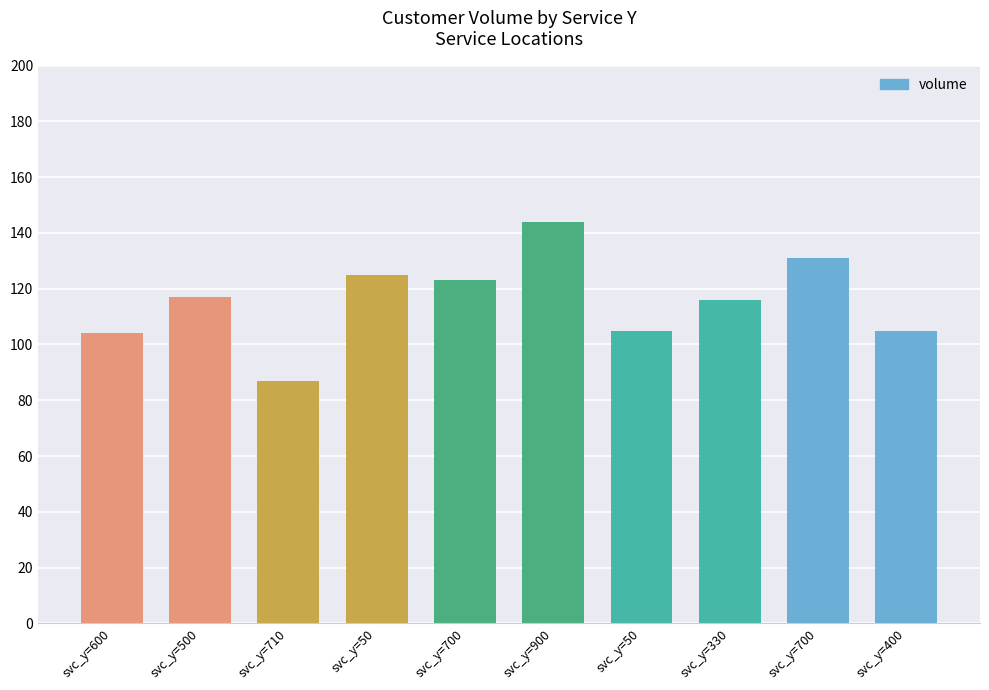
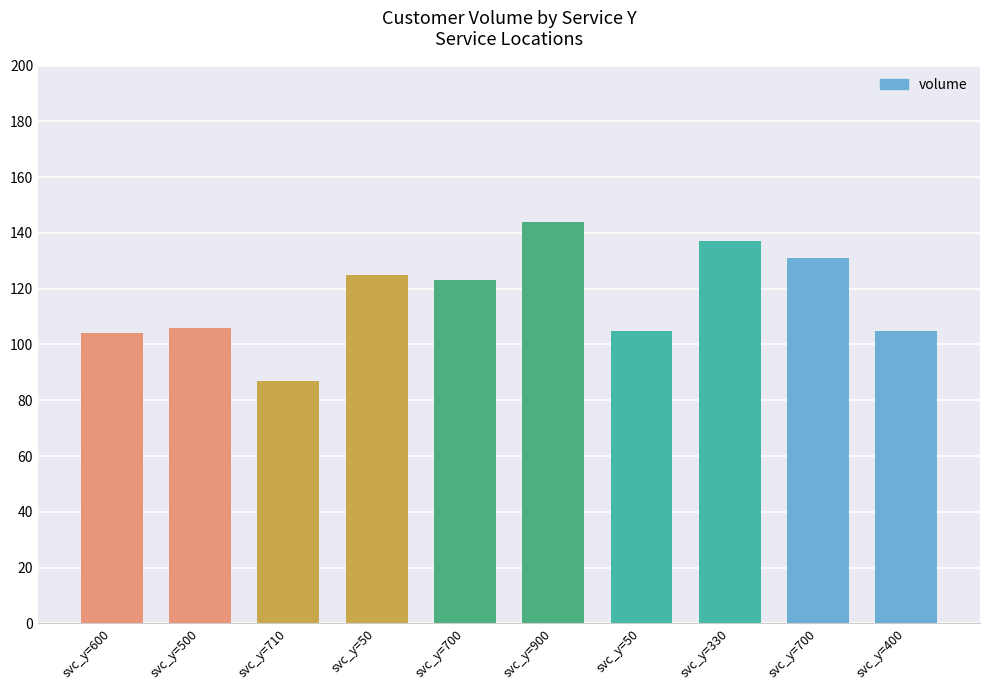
  {
    "svc_y=600": 104,
-   "svc_y=500": 117,
+   "svc_y=500": 106,
    "svc_y=710": 87,
    "svc_y=900": 144,
-   "svc_y=330": 116,
+   "svc_y=330": 137,
    "svc_y=400": 105
  }
